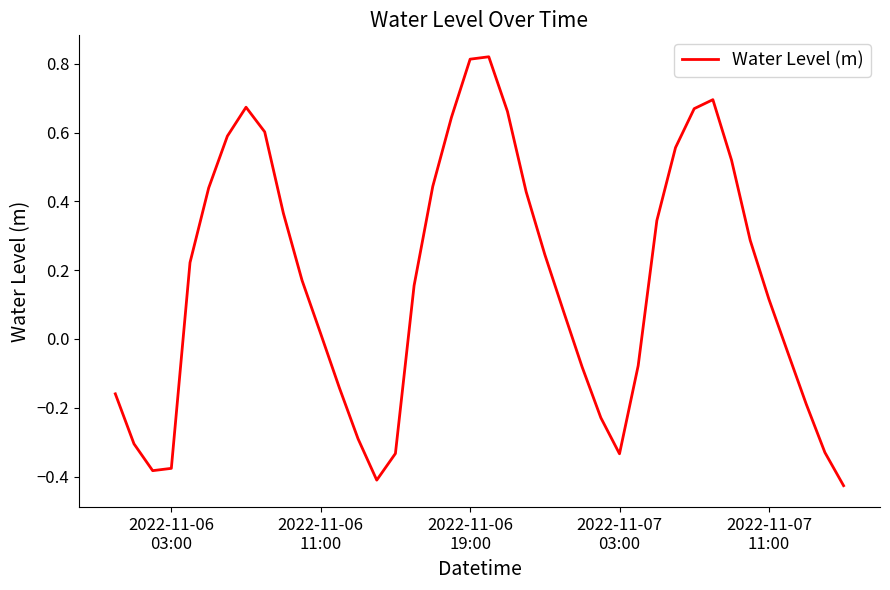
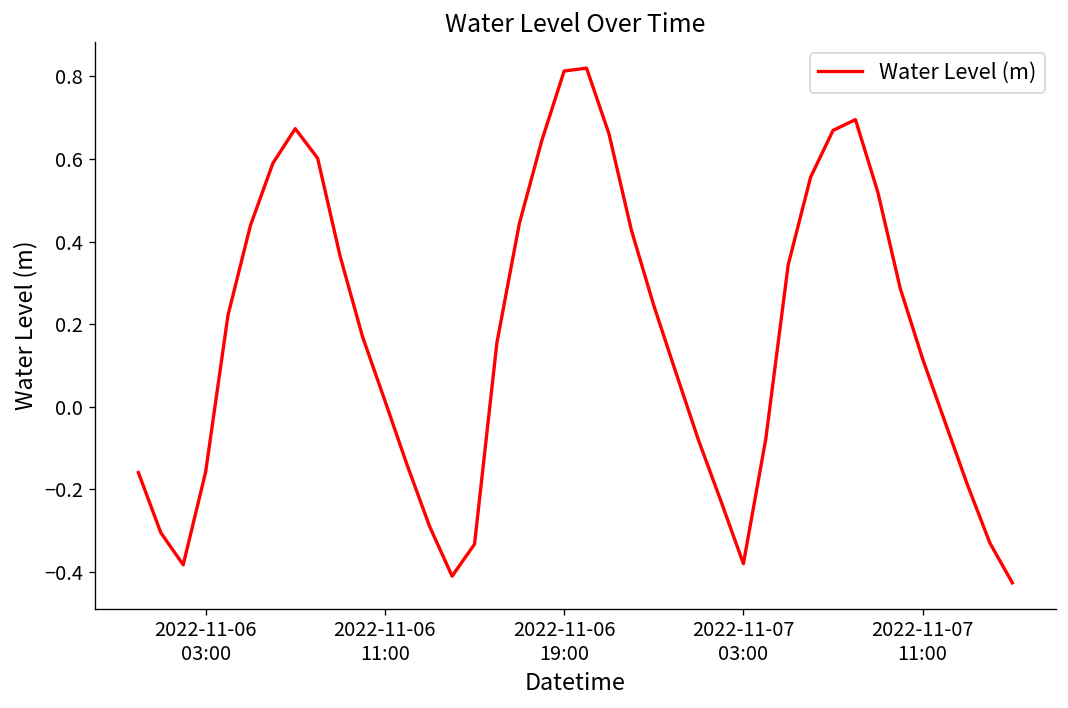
  {
-   "2022-11-06 03:00": -0.38,
+   "2022-11-06 03:00": -0.16,
    "2022-11-06 11:00": 0.02,
    "2022-11-06 19:00": 0.81,
-   "2022-11-07 03:00": -0.33,
+   "2022-11-07 03:00": -0.38,
    "2022-11-07 11:00": 0.12
  }
